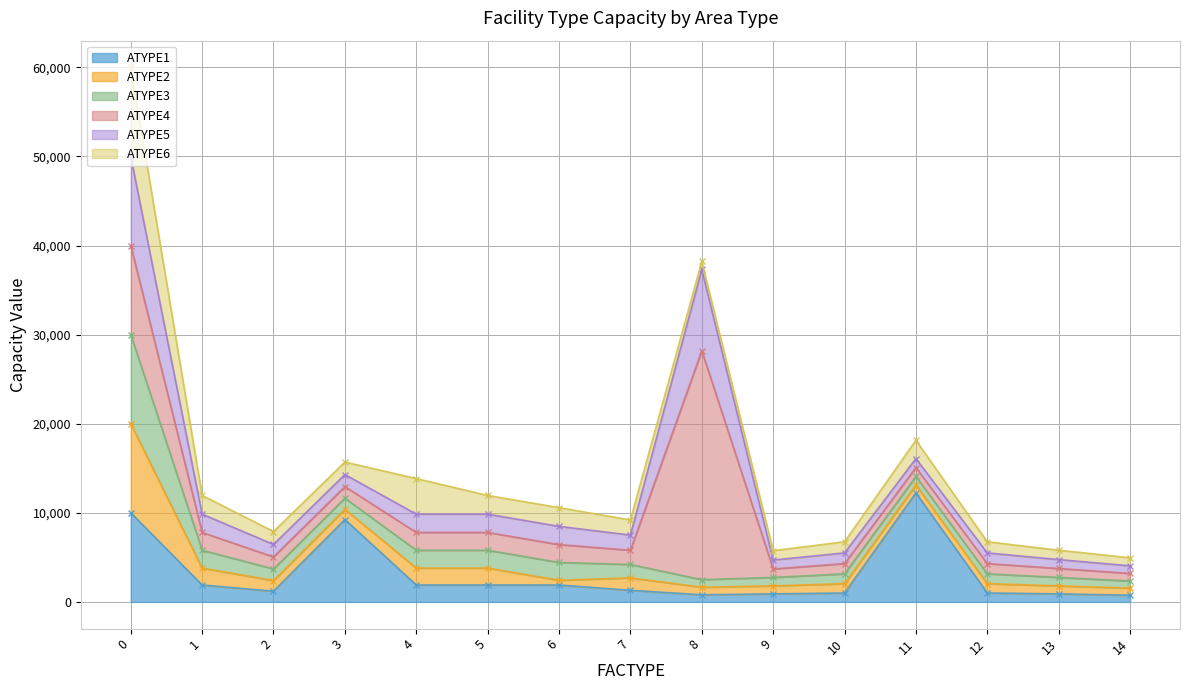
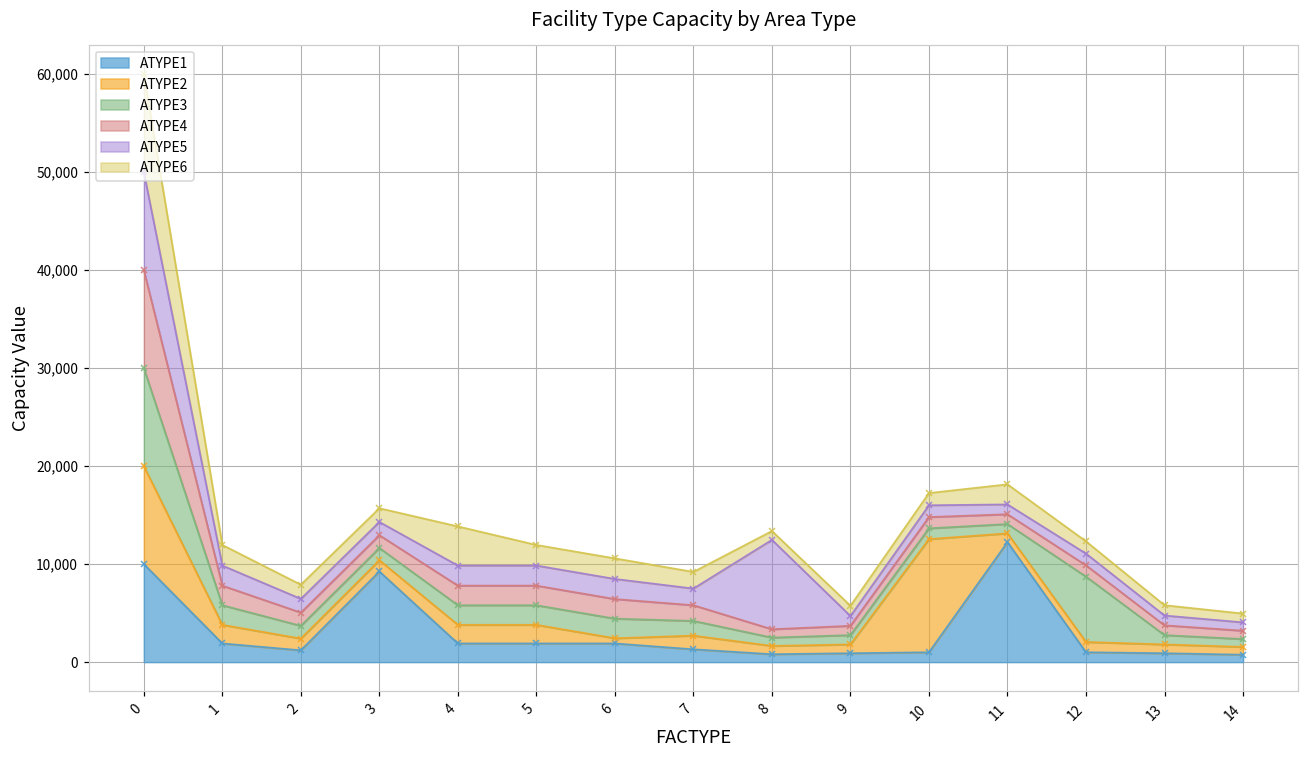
  {
    "ATYPE1": {
      "0": "10,000",
      "1": "2,000",
      "2": "1,000",
      "3": "9,000",
      "4": "2,000",
      "5": "2,000",
      "6": "2,000",
      "7": "1,000",
      "8": "1,000",
      "9": "1,000",
      "10": "1,000",
      "11": "12,000",
      "12": "1,000",
      "13": "1,000",
      "14": "1,000"
    },
    "ATYPE2": {
      "0": "10,000",
      "1": "2,000",
      "2": "1,000",
      "3": "1,000",
      "4": "2,000",
      "5": "2,000",
      "6": "1,000",
      "7": "1,000",
      "8": "1,000",
      "9": "1,000",
-     "10": "1,000",
+     "10": "12,000",
      "11": "1,000",
      "12": "1,000",
      "13": "1,000",
      "14": "1,000"
    },
    "ATYPE3": {
      "0": "10,000",
      "1": "2,000",
      "2": "1,000",
      "3": "1,000",
      "4": "2,000",
      "5": "2,000",
      "6": "2,000",
      "7": "2,000",
      "8": "1,000",
      "9": "1,000",
      "10": "1,000",
      "11": "1,000",
-     "12": "1,000",
+     "12": "7,000",
      "13": "1,000",
      "14": "1,000"
    },
    "ATYPE4": {
      "0": "10,000",
      "1": "2,000",
      "2": "1,000",
      "3": "1,000",
      "4": "2,000",
      "5": "2,000",
      "6": "2,000",
      "7": "2,000",
-     "8": "26,000",
+     "8": "1,000",
      "9": "1,000",
      "10": "1,000",
      "11": "1,000",
      "12": "1,000",
      "13": "1,000",
      "14": "1,000"
    },
    "ATYPE5": {
      "1": "2,000",
      "2": "1,000",
      "3": "1,000",
      "4": "2,000",
      "5": "2,000",
      "6": "2,000",
      "7": "2,000",
      "8": "9,000",
      "9": "1,000",
      "10": "1,000",
      "11": "1,000",
      "12": "1,000",
      "13": "1,000",
      "14": "1,000"
    },
    "ATYPE6": {
      "1": "2,000",
      "2": "1,000",
      "3": "1,000",
      "4": "4,000",
      "5": "2,000",
      "6": "2,000",
      "7": "2,000",
      "8": "1,000",
      "9": "1,000",
      "10": "1,000",
      "11": "2,000",
      "12": "1,000",
      "13": "1,000",
      "14": "1,000"
    }
  }
